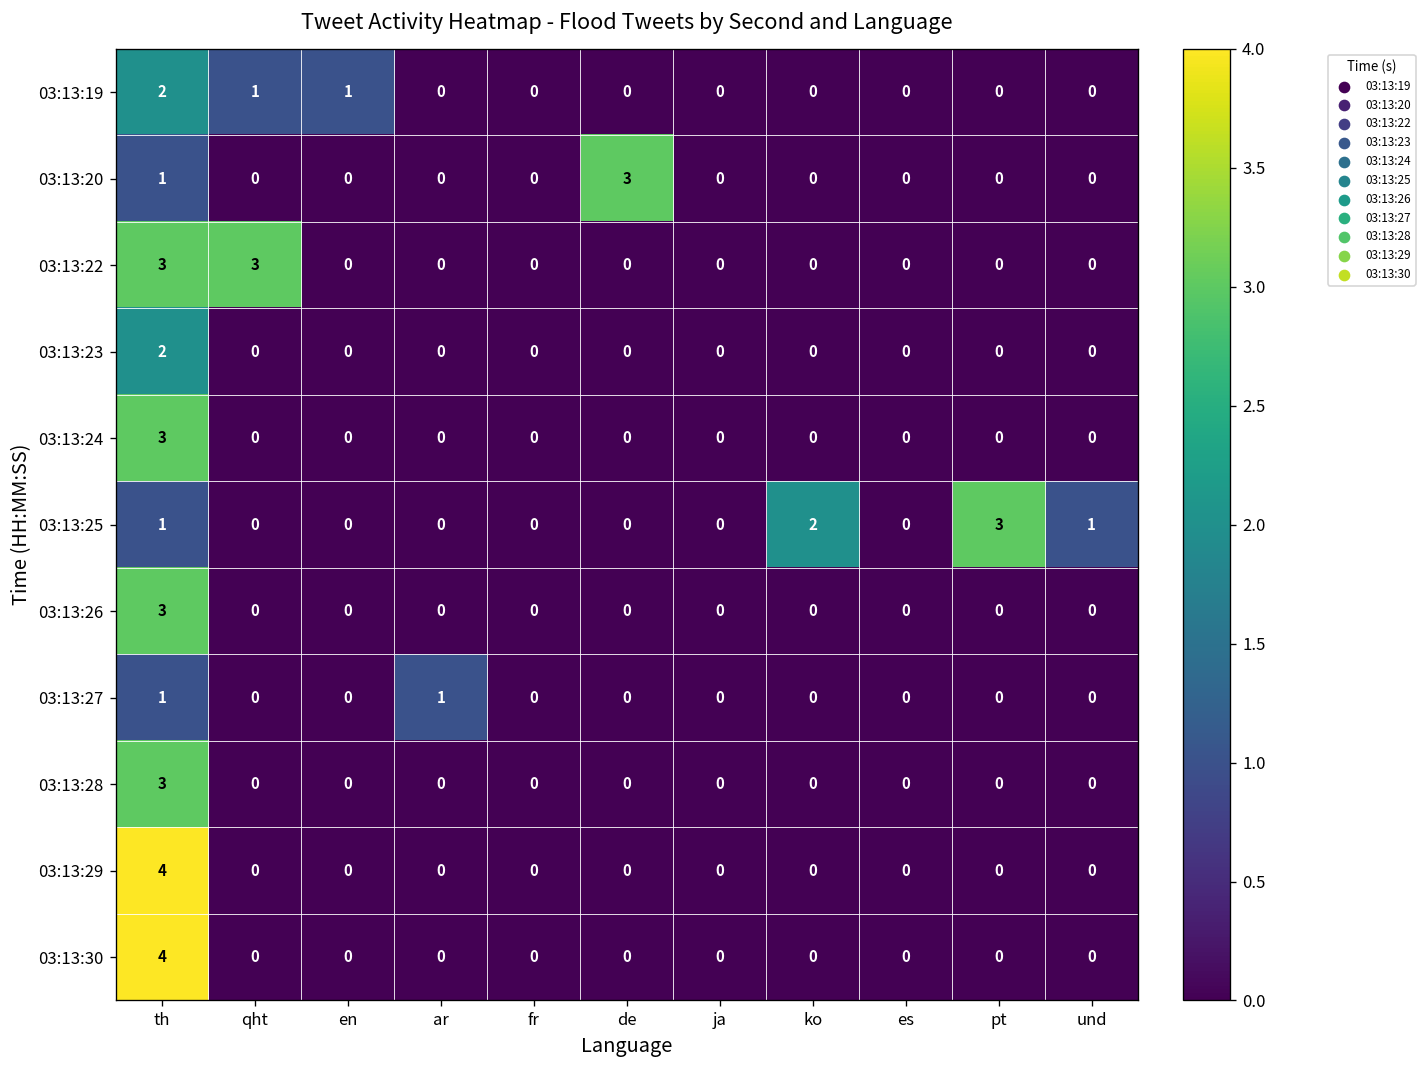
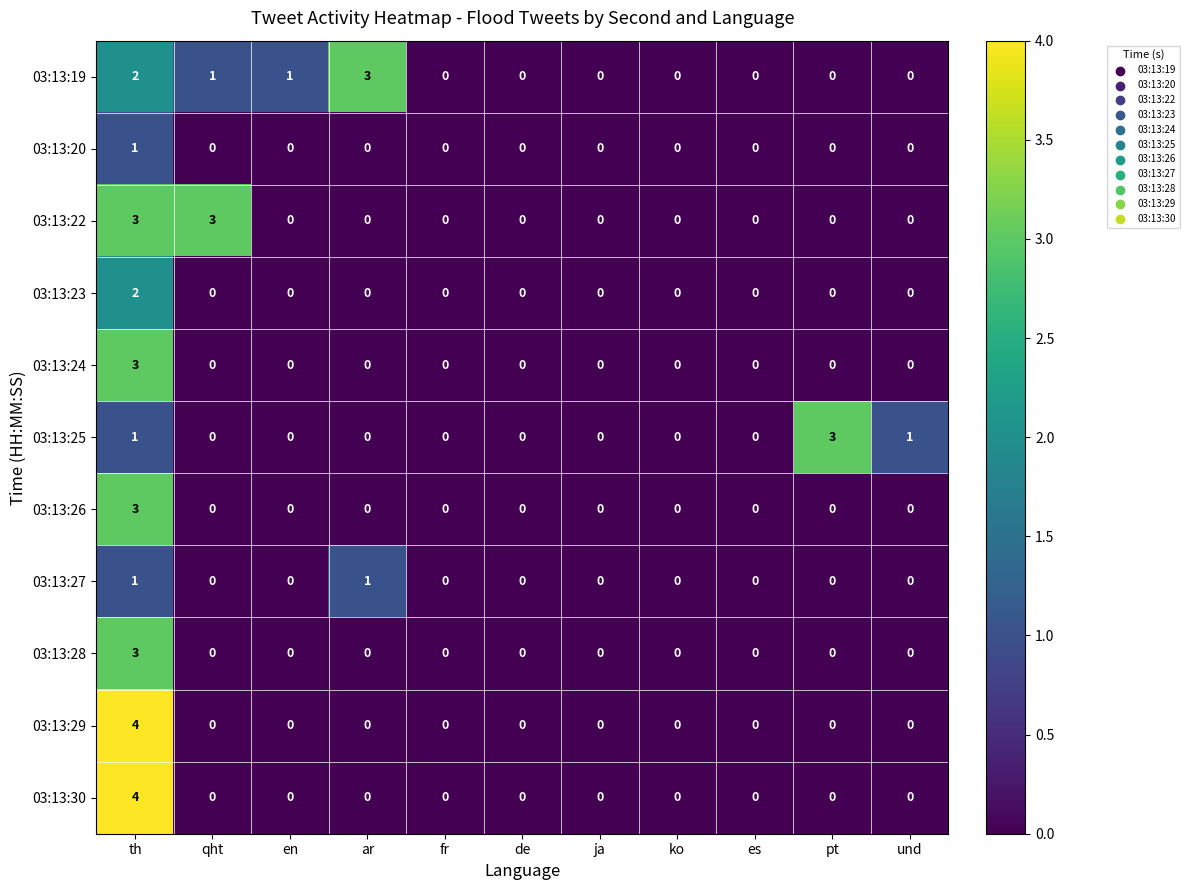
  {
    "03:13:19": {
      "th": 2,
      "qht": 1,
      "en": 1,
-     "ar": 0,
+     "ar": 3,
      "fr": 0,
      "de": 0,
      "ja": 0,
      "ko": 0,
      "es": 0,
      "pt": 0,
      "und": 0
    },
    "03:13:20": {
      "th": 1,
      "qht": 0,
      "en": 0,
      "ar": 0,
      "fr": 0,
-     "de": 3,
+     "de": 0,
      "ja": 0,
      "ko": 0,
      "es": 0,
      "pt": 0,
      "und": 0
    },
    "03:13:22": {
      "th": 3,
      "qht": 3,
      "en": 0,
      "ar": 0,
      "fr": 0,
      "de": 0,
      "ja": 0,
      "ko": 0,
      "es": 0,
      "pt": 0,
      "und": 0
    },
    "03:13:23": {
      "th": 2,
      "qht": 0,
      "en": 0,
      "ar": 0,
      "fr": 0,
      "de": 0,
      "ja": 0,
      "ko": 0,
      "es": 0,
      "pt": 0,
      "und": 0
    },
    "03:13:24": {
      "th": 3,
      "qht": 0,
      "en": 0,
      "ar": 0,
      "fr": 0,
      "de": 0,
      "ja": 0,
      "ko": 0,
      "es": 0,
      "pt": 0,
      "und": 0
    },
    "03:13:25": {
      "th": 1,
      "qht": 0,
      "en": 0,
      "ar": 0,
      "fr": 0,
      "de": 0,
      "ja": 0,
-     "ko": 2,
+     "ko": 0,
      "es": 0,
      "pt": 3,
      "und": 1
    },
    "03:13:26": {
      "th": 3,
      "qht": 0,
      "en": 0,
      "ar": 0,
      "fr": 0,
      "de": 0,
      "ja": 0,
      "ko": 0,
      "es": 0,
      "pt": 0,
      "und": 0
    },
    "03:13:27": {
      "th": 1,
      "qht": 0,
      "en": 0,
      "ar": 1,
      "fr": 0,
      "de": 0,
      "ja": 0,
      "ko": 0,
      "es": 0,
      "pt": 0,
      "und": 0
    },
    "03:13:28": {
      "th": 3,
      "qht": 0,
      "en": 0,
      "ar": 0,
      "fr": 0,
      "de": 0,
      "ja": 0,
      "ko": 0,
      "es": 0,
      "pt": 0,
      "und": 0
    },
    "03:13:29": {
      "th": 4,
      "qht": 0,
      "en": 0,
      "ar": 0,
      "fr": 0,
      "de": 0,
      "ja": 0,
      "ko": 0,
      "es": 0,
      "pt": 0,
      "und": 0
    },
    "03:13:30": {
      "th": 4,
      "qht": 0,
      "en": 0,
      "ar": 0,
      "fr": 0,
      "de": 0,
      "ja": 0,
      "ko": 0,
      "es": 0,
      "pt": 0,
      "und": 0
    }
  }
